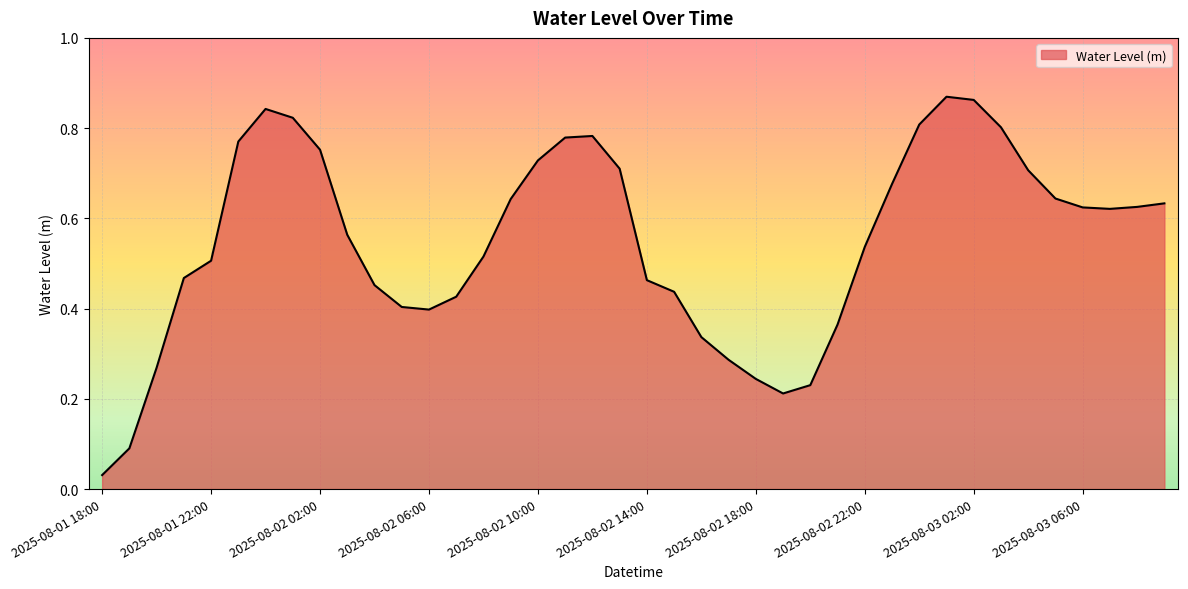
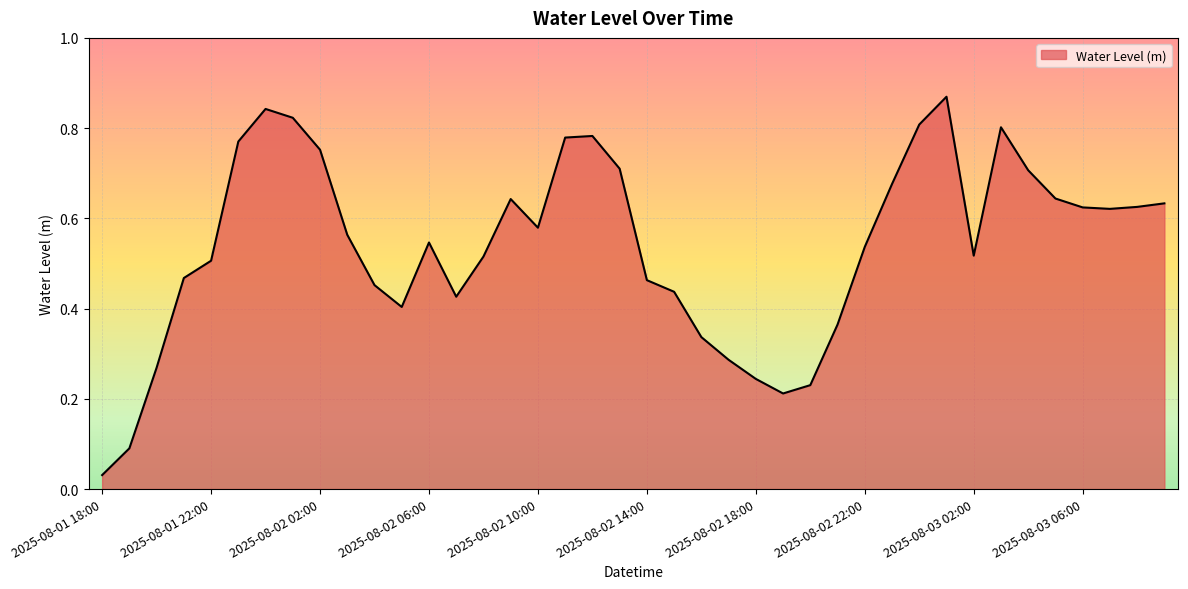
  {
    "2025-08-01 18:00": 0.03,
    "2025-08-01 22:00": 0.51,
    "2025-08-02 02:00": 0.75,
-   "2025-08-02 06:00": 0.40,
-   "2025-08-02 10:00": 0.73,
+   "2025-08-02 06:00": 0.55,
+   "2025-08-02 10:00": 0.58,
    "2025-08-02 14:00": 0.46,
    "2025-08-02 18:00": 0.24,
    "2025-08-02 22:00": 0.54,
-   "2025-08-03 02:00": 0.86,
+   "2025-08-03 02:00": 0.52,
    "2025-08-03 06:00": 0.62
  }
